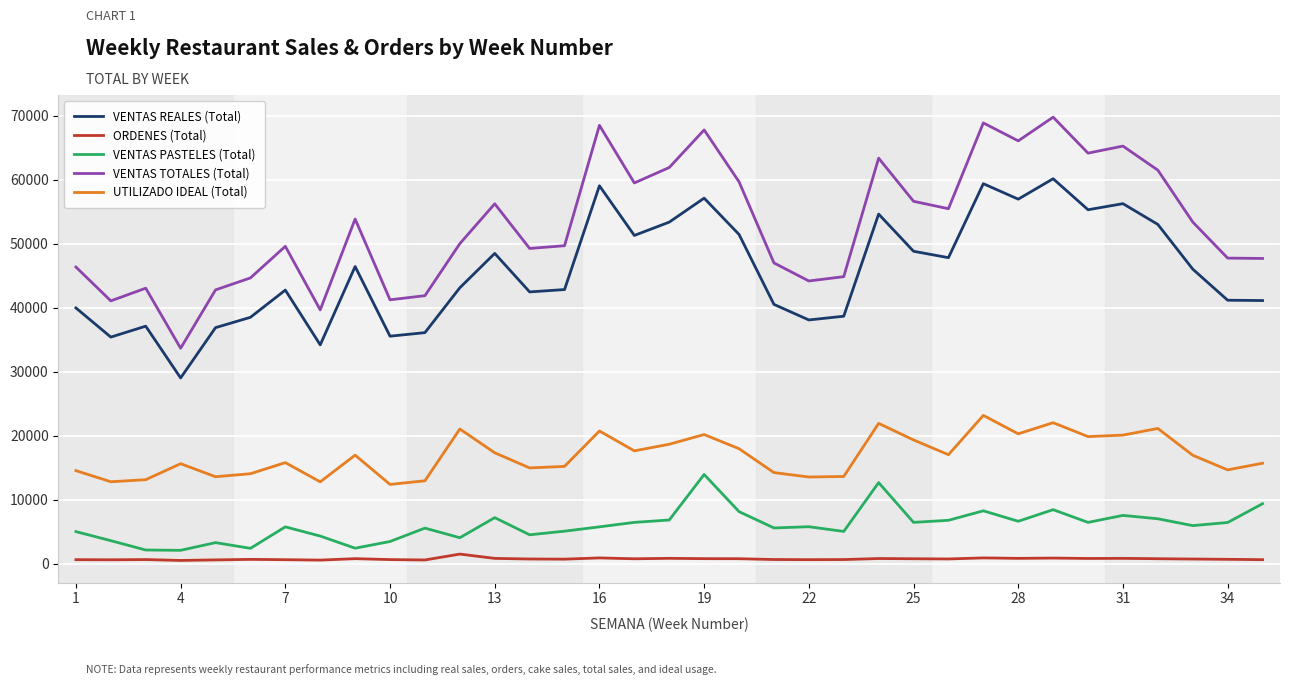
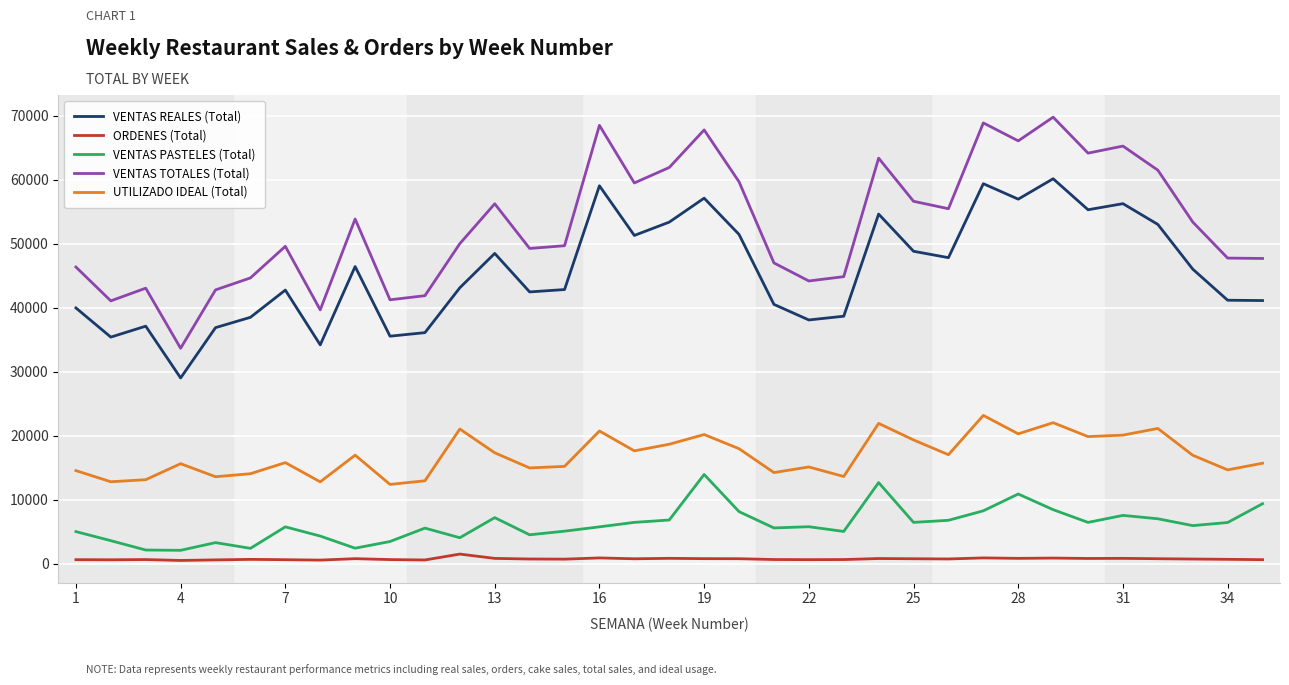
  {
    "VENTAS REALES (Total)": {
      "1": 40000,
      "4": 29000,
      "7": 43000,
      "10": 36000,
      "13": 48000,
      "16": 59000,
      "19": 57000,
      "22": 38000,
      "25": 49000,
      "28": 57000,
      "31": 56000,
      "34": 41000
    },
    "ORDENES (Total)": {
      "1": 1000,
      "4": 0,
      "7": 1000,
      "10": 1000,
      "13": 1000,
      "16": 1000,
      "19": 1000,
      "22": 1000,
      "25": 1000,
      "28": 1000,
      "31": 1000,
      "34": 1000
    },
    "VENTAS PASTELES (Total)": {
      "1": 5000,
      "4": 2000,
      "7": 6000,
      "10": 3000,
      "13": 7000,
      "16": 6000,
      "19": 14000,
      "22": 6000,
      "25": 6000,
-     "28": 7000,
+     "28": 11000,
      "31": 8000,
      "34": 6000
    },
    "VENTAS TOTALES (Total)": {
      "1": 46000,
      "4": 34000,
      "7": 50000,
      "10": 41000,
      "13": 56000,
      "16": 69000,
      "19": 68000,
      "22": 44000,
      "25": 57000,
      "28": 66000,
      "31": 65000,
      "34": 48000
    },
    "UTILIZADO IDEAL (Total)": {
      "1": 15000,
      "4": 16000,
      "7": 16000,
      "10": 12000,
      "13": 17000,
      "16": 21000,
      "19": 20000,
-     "22": 14000,
+     "22": 15000,
      "25": 19000,
      "28": 20000,
      "31": 20000,
      "34": 15000
    }
  }
